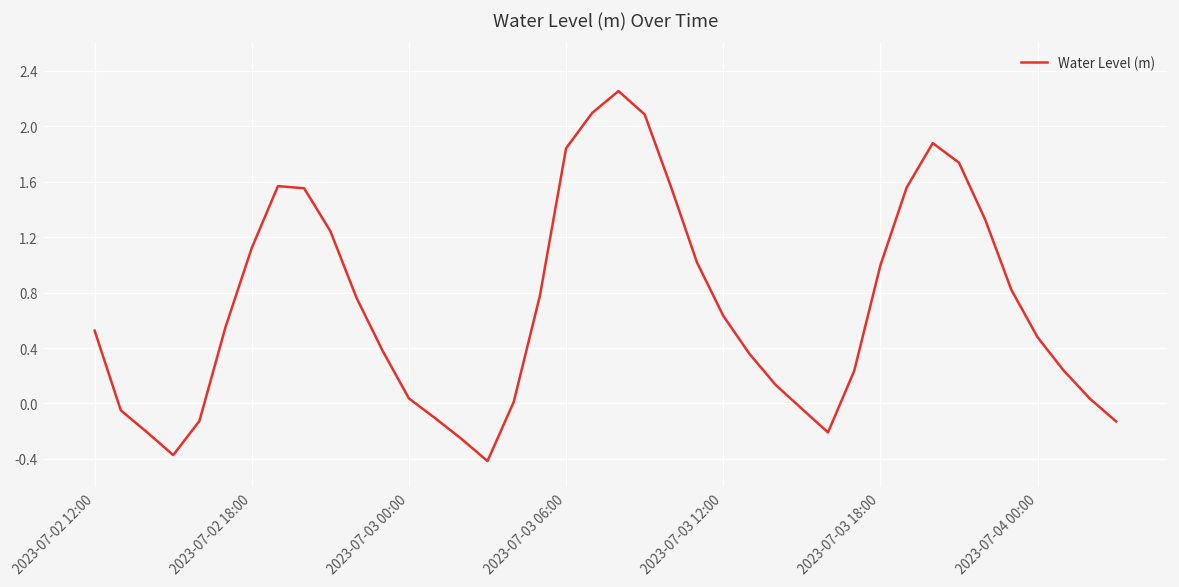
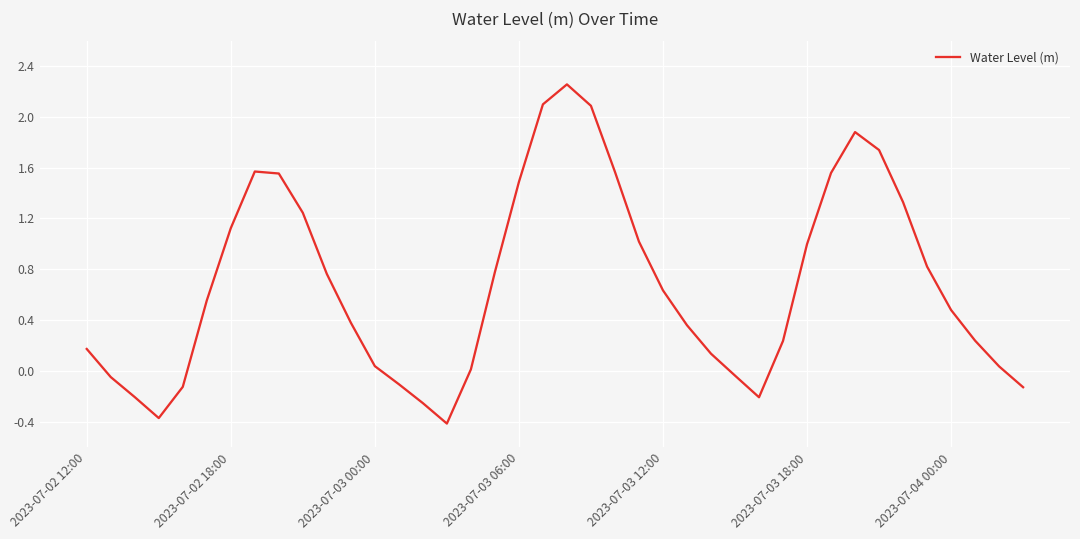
  {
-   "2023-07-02 12:00": 0.53,
+   "2023-07-02 12:00": 0.17,
    "2023-07-02 18:00": 1.12,
    "2023-07-03 00:00": 0.04,
-   "2023-07-03 06:00": 1.84,
+   "2023-07-03 06:00": 1.49,
    "2023-07-03 12:00": 0.63,
    "2023-07-03 18:00": 1.00,
    "2023-07-04 00:00": 0.48
  }
